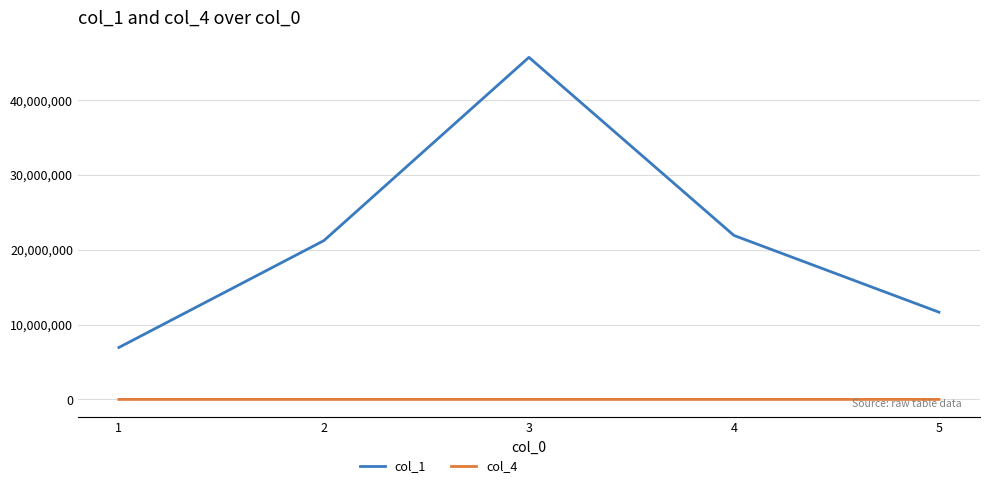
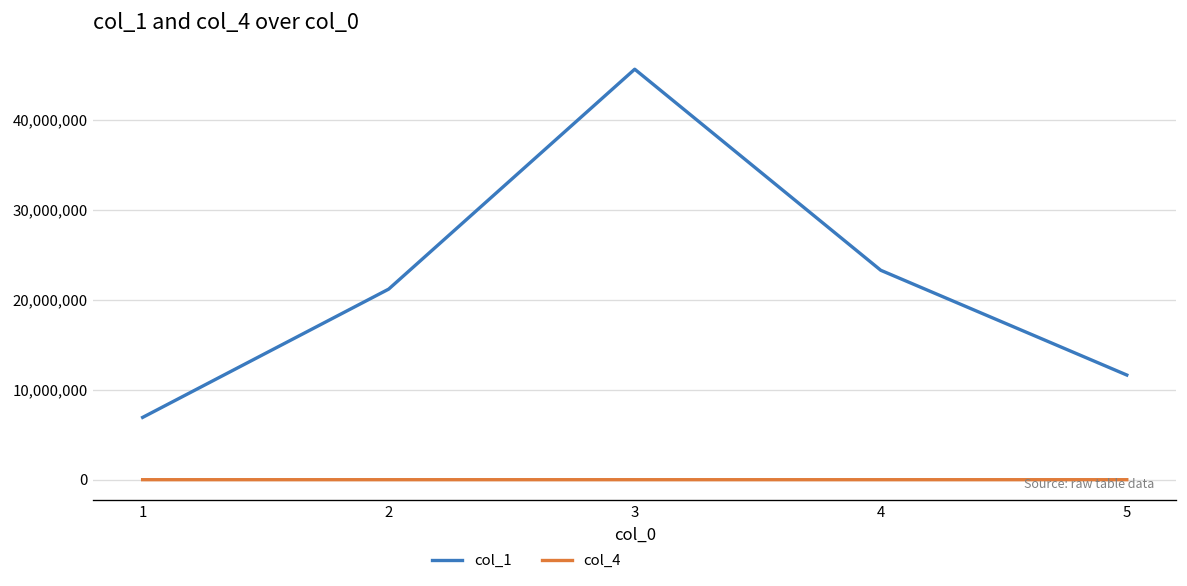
  {
    "col_1": {
      "1": "7,000,000",
      "2": "21,000,000",
      "3": "46,000,000",
-     "4": "22,000,000",
+     "4": "23,000,000",
      "5": "12,000,000"
    },
    "col_4": {
      "1": "0",
      "2": "0",
      "3": "0",
      "4": "0",
      "5": "0"
    }
  }
